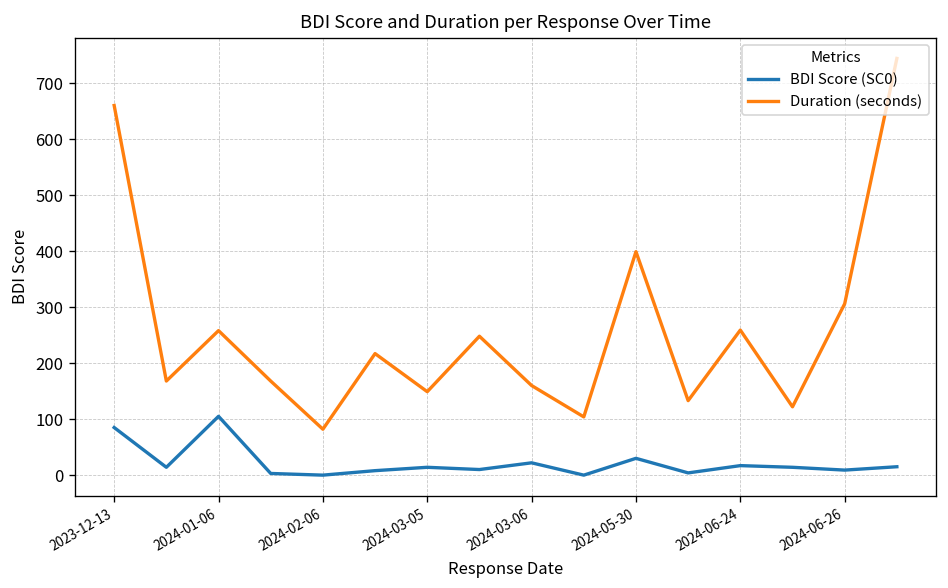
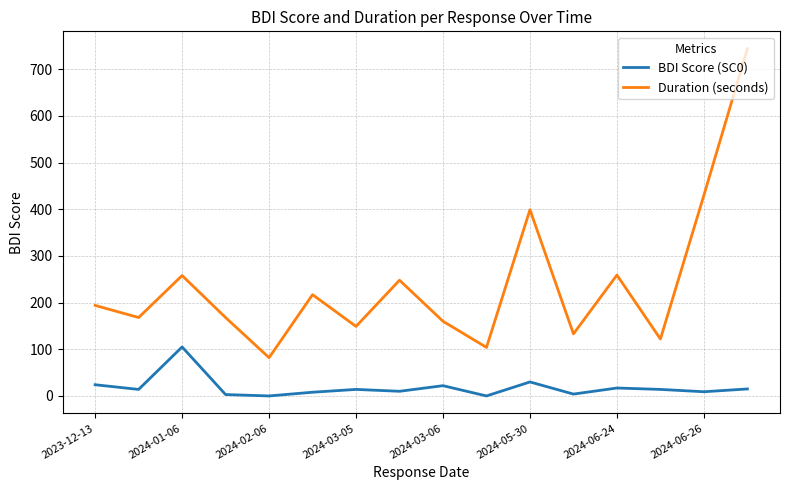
  {
    "BDI Score (SC0)": {
-     "2023-12-13": 90,
+     "2023-12-13": 20,
      "2024-01-06": 110,
      "2024-02-06": 0,
      "2024-05-30": 30,
      "2024-06-26": 10
    },
    "Duration (seconds)": {
-     "2023-12-13": 660,
+     "2023-12-13": 190,
      "2024-01-06": 260,
      "2024-02-06": 80,
      "2024-05-30": 400,
-     "2024-06-26": 310
+     "2024-06-26": 430
    }
  }
